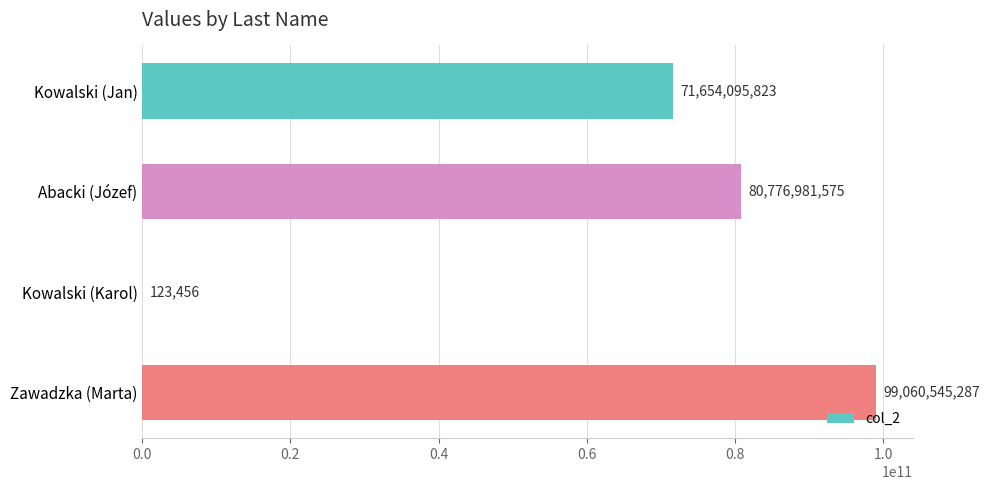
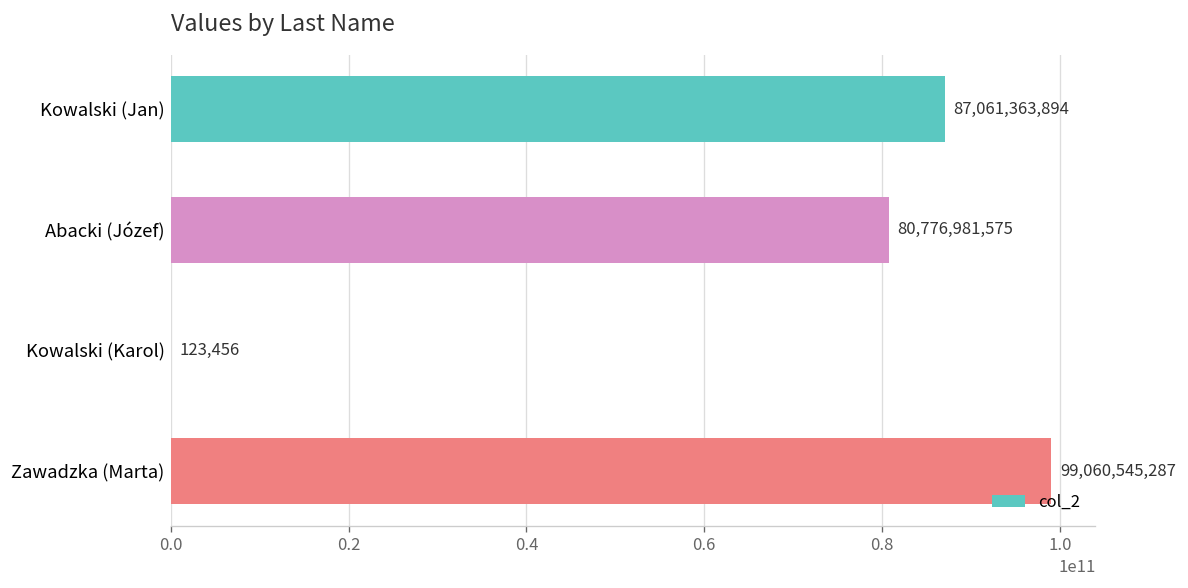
  {
-   "Kowalski (Jan)": "71,654,095,823",
+   "Kowalski (Jan)": "87,061,363,894",
    "Abacki (Józef)": "80,776,981,575",
    "Kowalski (Karol)": "123,456",
    "Zawadzka (Marta)": "99,060,545,287"
  }
